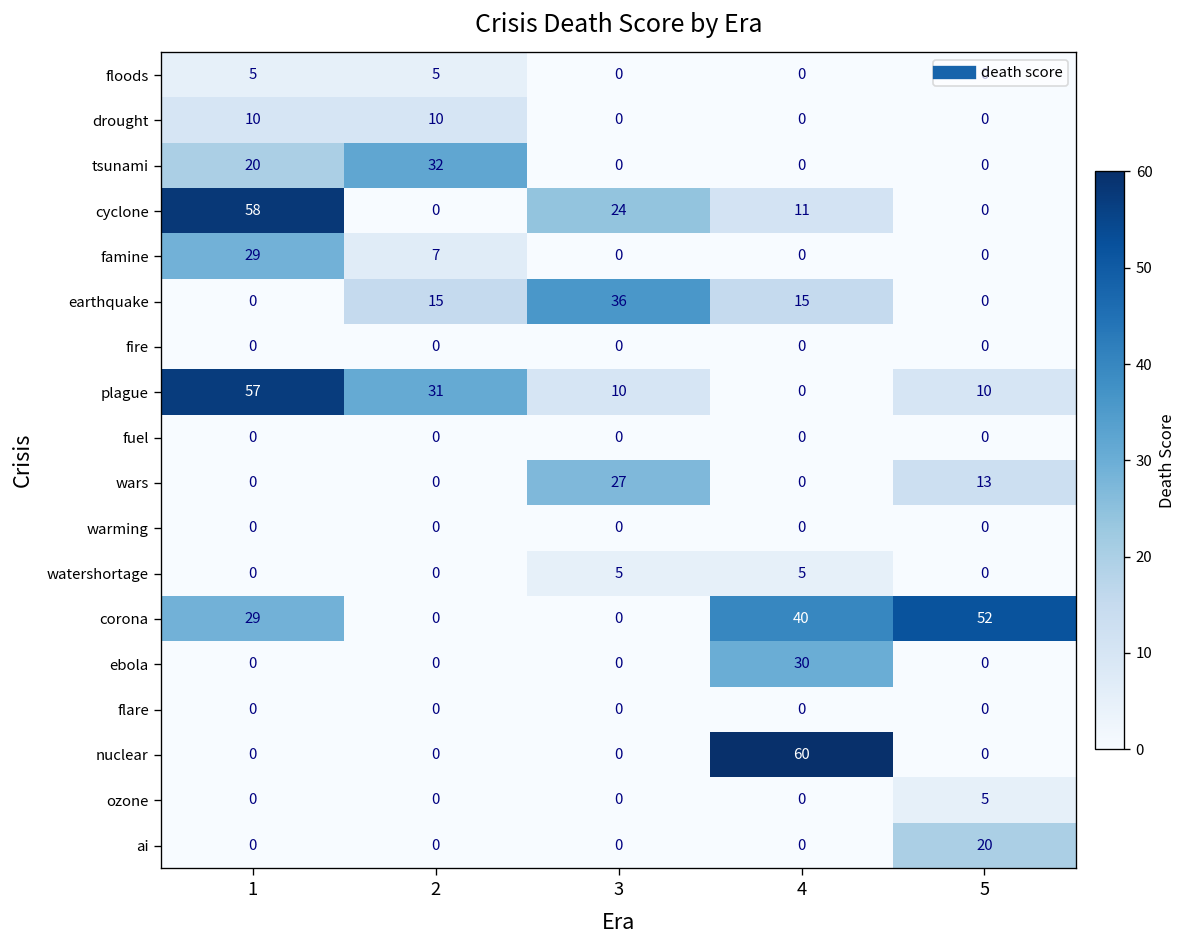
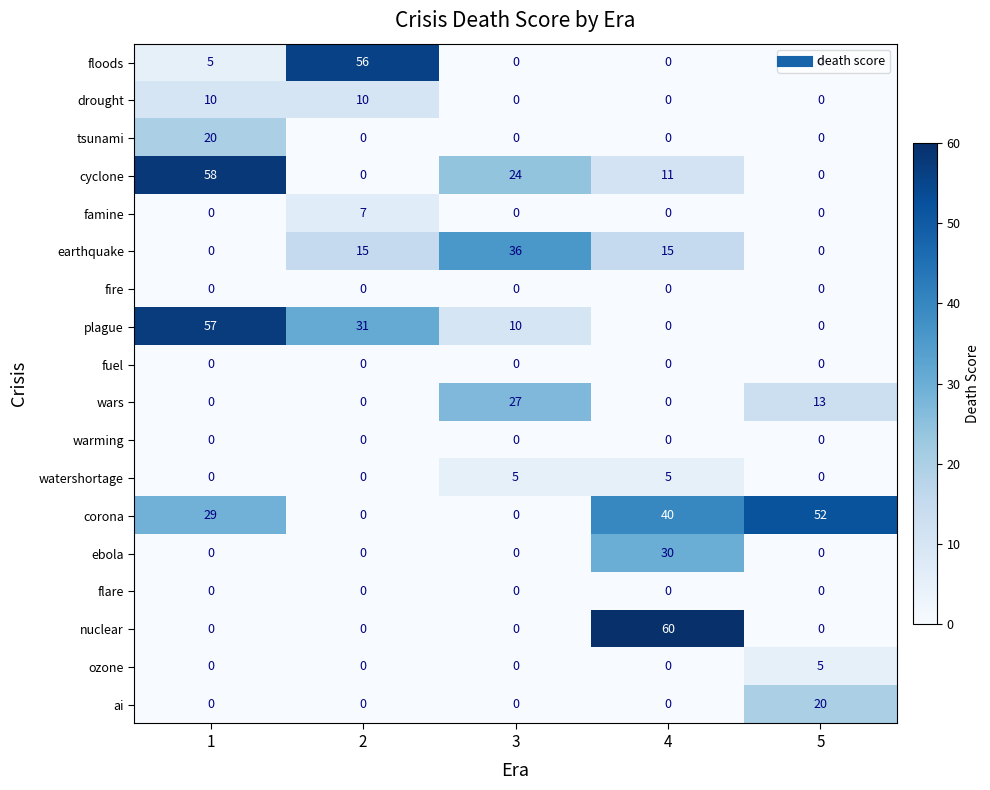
  {
    "floods": {
      "1": 5,
-     "2": 5,
+     "2": 56,
      "3": 0,
      "4": 0
    },
    "drought": {
      "1": 10,
      "2": 10,
      "3": 0,
      "4": 0,
      "5": 0
    },
    "tsunami": {
      "1": 20,
-     "2": 32,
+     "2": 0,
      "3": 0,
      "4": 0,
      "5": 0
    },
    "cyclone": {
      "1": 58,
      "2": 0,
      "3": 24,
      "4": 11,
      "5": 0
    },
    "famine": {
-     "1": 29,
+     "1": 0,
      "2": 7,
      "3": 0,
      "4": 0,
      "5": 0
    },
    "earthquake": {
      "1": 0,
      "2": 15,
      "3": 36,
      "4": 15,
      "5": 0
    },
    "fire": {
      "1": 0,
      "2": 0,
      "3": 0,
      "4": 0,
      "5": 0
    },
    "plague": {
      "1": 57,
      "2": 31,
      "3": 10,
      "4": 0,
-     "5": 10
+     "5": 0
    },
    "fuel": {
      "1": 0,
      "2": 0,
      "3": 0,
      "4": 0,
      "5": 0
    },
    "wars": {
      "1": 0,
      "2": 0,
      "3": 27,
      "4": 0,
      "5": 13
    },
    "warming": {
      "1": 0,
      "2": 0,
      "3": 0,
      "4": 0,
      "5": 0
    },
    "watershortage": {
      "1": 0,
      "2": 0,
      "3": 5,
      "4": 5,
      "5": 0
    },
    "corona": {
      "1": 29,
      "2": 0,
      "3": 0,
      "4": 40,
      "5": 52
    },
    "ebola": {
      "1": 0,
      "2": 0,
      "3": 0,
      "4": 30,
      "5": 0
    },
    "flare": {
      "1": 0,
      "2": 0,
      "3": 0,
      "4": 0,
      "5": 0
    },
    "nuclear": {
      "1": 0,
      "2": 0,
      "3": 0,
      "4": 60,
      "5": 0
    },
    "ozone": {
      "1": 0,
      "2": 0,
      "3": 0,
      "4": 0,
      "5": 5
    },
    "ai": {
      "1": 0,
      "2": 0,
      "3": 0,
      "4": 0,
      "5": 20
    }
  }
